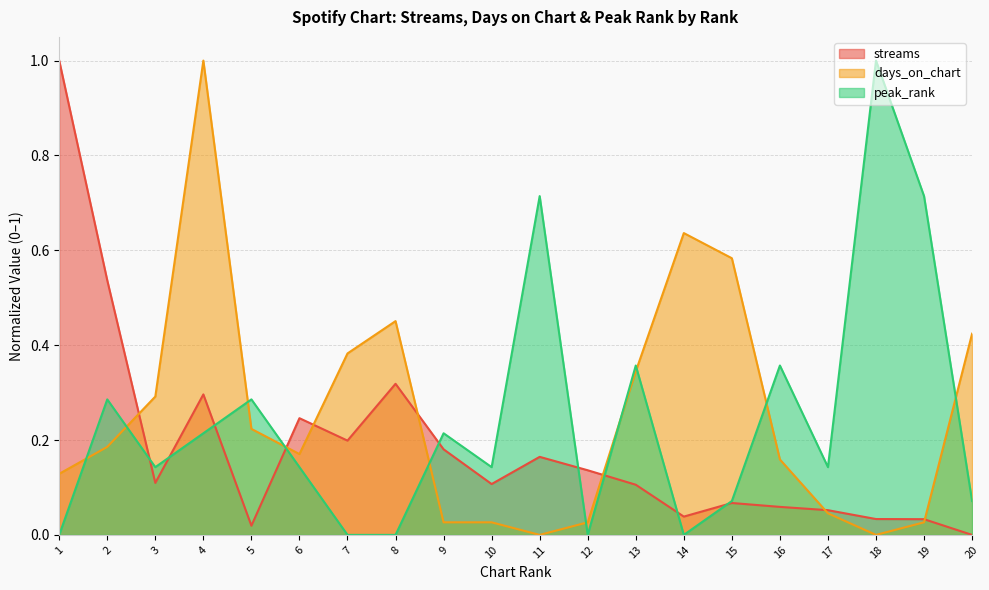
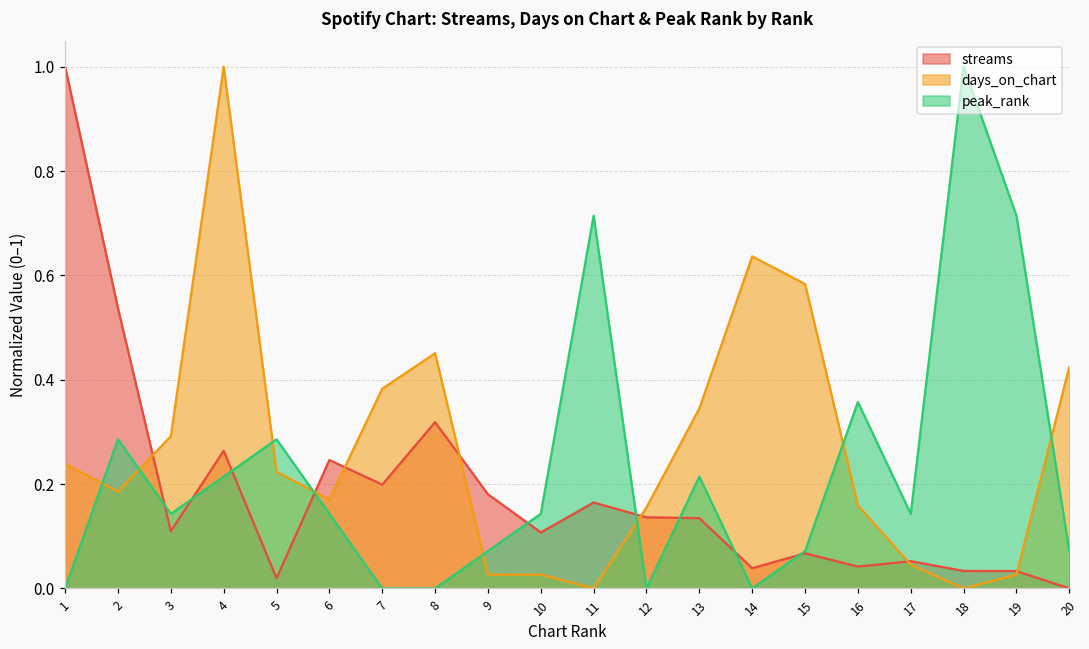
  {
    "streams": {
      "1": 1.00,
      "2": 0.54,
      "3": 0.11,
-     "4": 0.30,
+     "4": 0.26,
      "5": 0.02,
      "6": 0.25,
      "7": 0.20,
      "8": 0.32,
      "9": 0.18,
      "10": 0.11,
      "11": 0.16,
      "12": 0.14,
-     "13": 0.11,
+     "13": 0.13,
      "14": 0.04,
-     "16": 0.06,
+     "16": 0.04,
      "17": 0.05,
      "18": 0.03,
      "19": 0.03,
      "20": 0.00
    },
    "days_on_chart": {
-     "1": 0.13,
+     "1": 0.24,
      "2": 0.19,
      "3": 0.29,
      "4": 1.00,
      "5": 0.22,
      "6": 0.17,
      "7": 0.38,
      "8": 0.45,
      "9": 0.03,
      "10": 0.03,
      "11": 0.00,
-     "12": 0.03,
+     "12": 0.16,
      "13": 0.34,
      "14": 0.64,
      "15": 0.58,
      "16": 0.16,
      "17": 0.05,
      "18": 0.00,
      "19": 0.03,
      "20": 0.42
    },
    "peak_rank": {
      "1": 0.00,
      "2": 0.29,
      "3": 0.14,
      "4": 0.21,
      "5": 0.29,
      "6": 0.14,
      "7": 0.00,
      "8": 0.00,
-     "9": 0.21,
+     "9": 0.07,
      "10": 0.14,
      "11": 0.71,
      "12": 0.00,
-     "13": 0.36,
+     "13": 0.21,
      "14": 0.00,
      "16": 0.36,
      "17": 0.14,
      "19": 0.71,
      "20": 0.07
    }
  }
